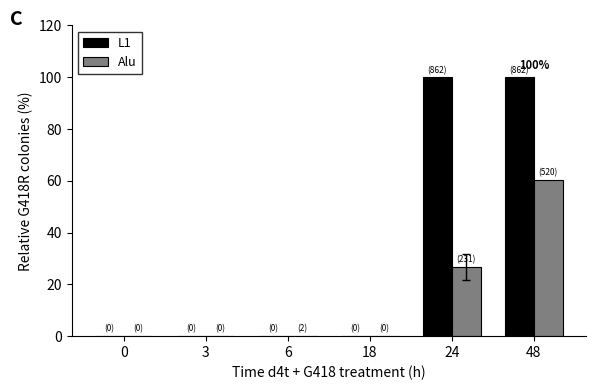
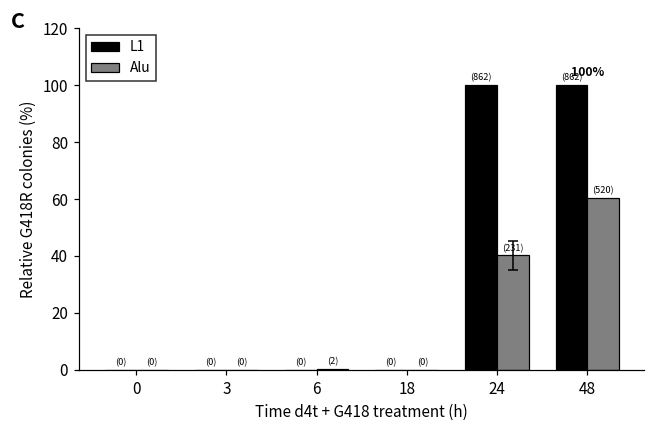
  {
    "L1": {
      "0": "(0)",
      "3": "(0)",
      "6": "(0)",
      "18": "(0)"
    },
    "Alu": {
-     "24": "27"
+     "24": "40"
    }
  }
